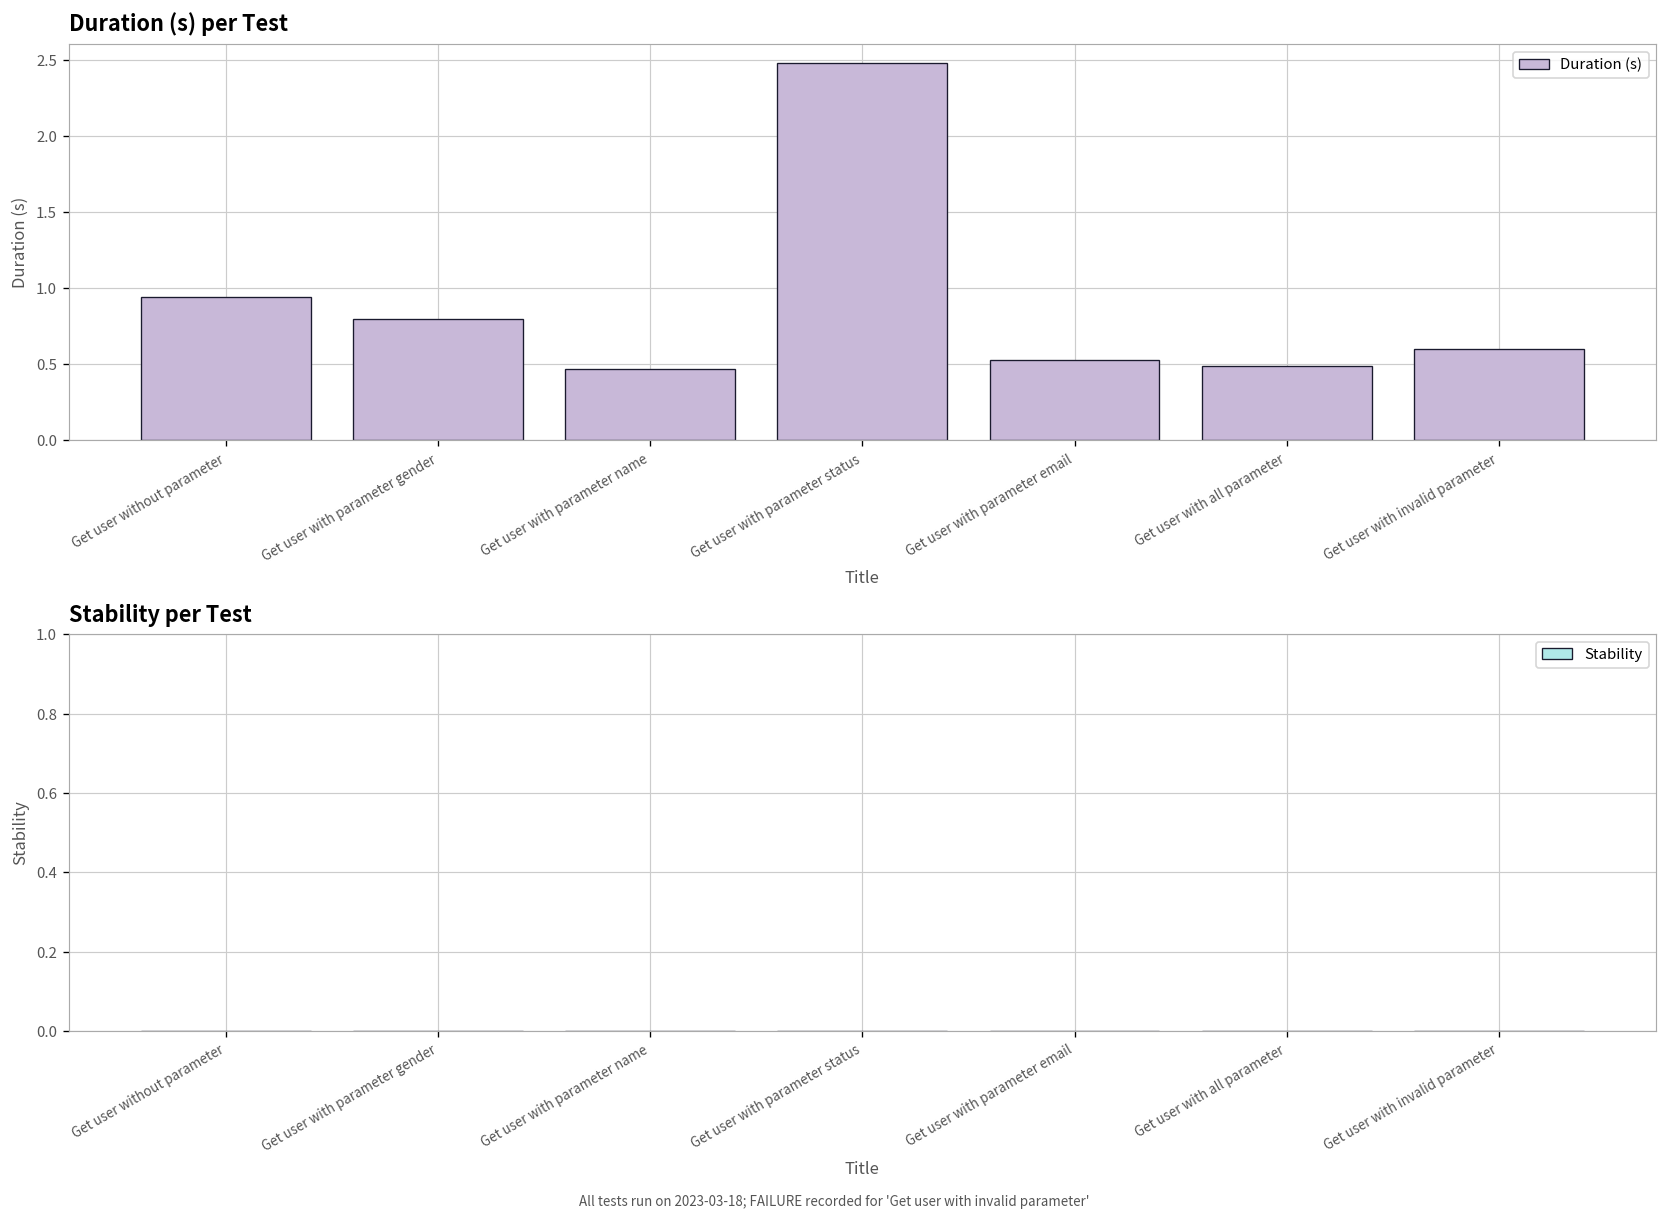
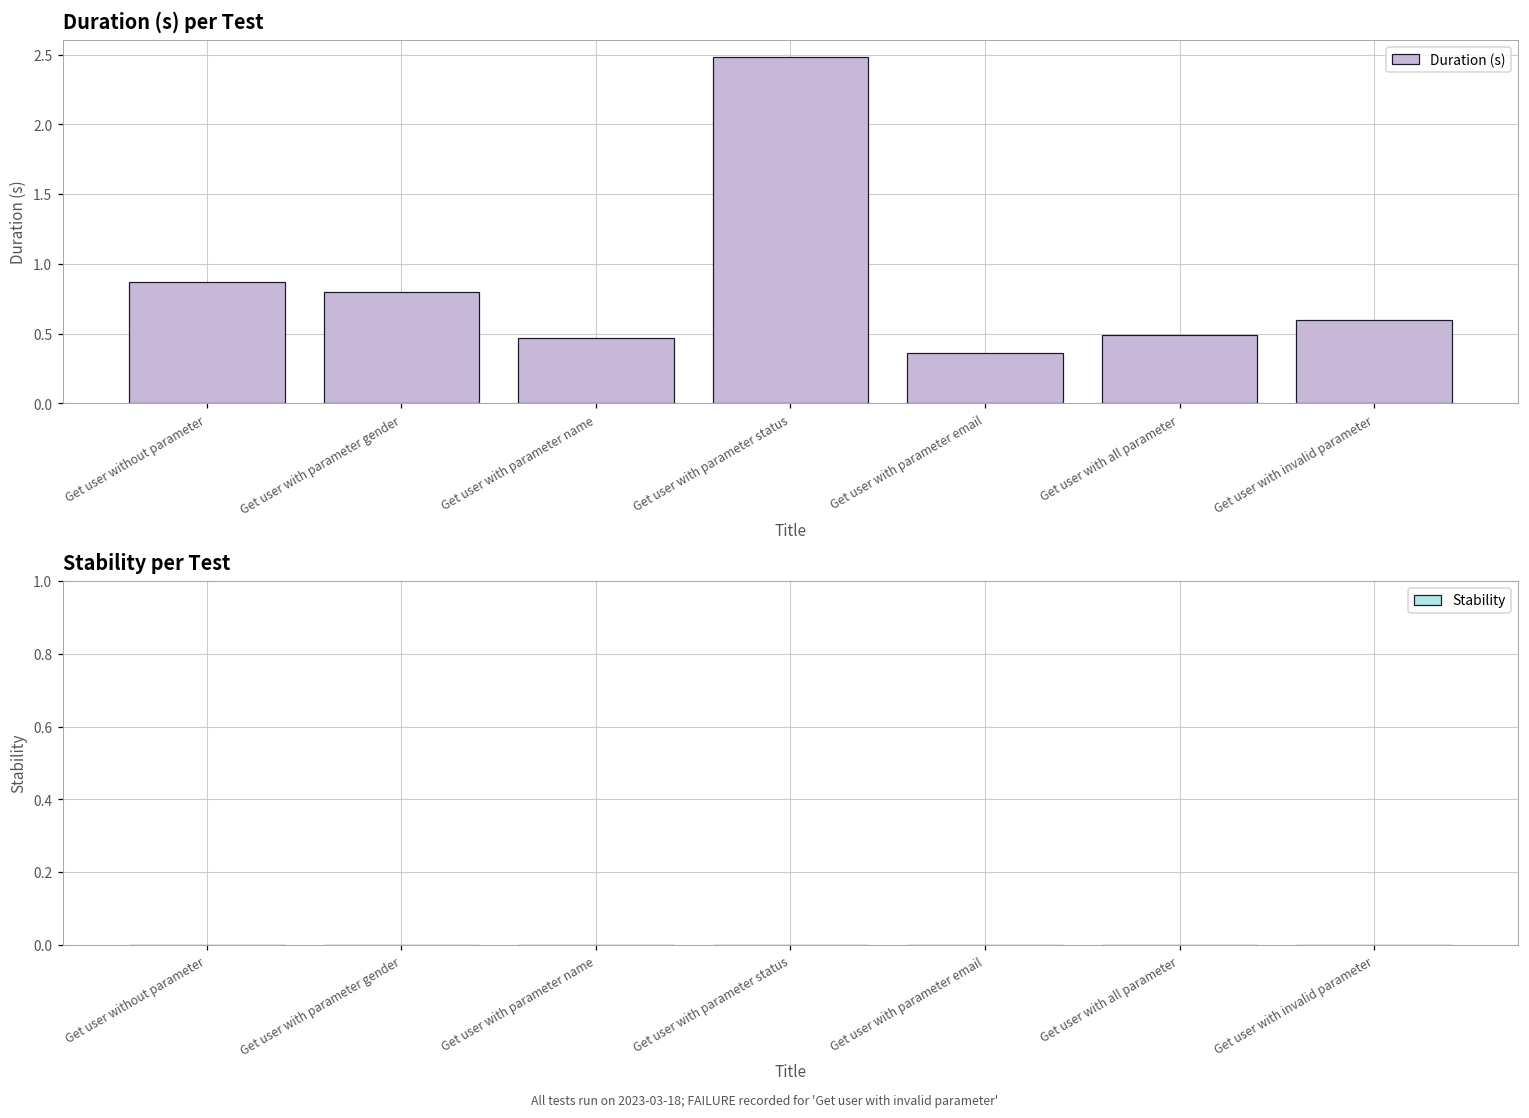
  {
    "Duration (s) per Test": {
-     "Get user without parameter": 0.94,
+     "Get user without parameter": 0.87,
      "Get user with parameter gender": 0.80,
      "Get user with parameter name": 0.47,
      "Get user with parameter status": 2.48,
-     "Get user with parameter email": 0.53,
+     "Get user with parameter email": 0.36,
      "Get user with all parameter": 0.49,
      "Get user with invalid parameter": 0.60
    },
    "Stability per Test": {
      "Get user without parameter": 0.00,
      "Get user with parameter gender": 0.00,
      "Get user with parameter name": 0.00,
      "Get user with parameter status": 0.00,
      "Get user with parameter email": 0.00,
      "Get user with all parameter": 0.00,
      "Get user with invalid parameter": 0.00
    }
  }
